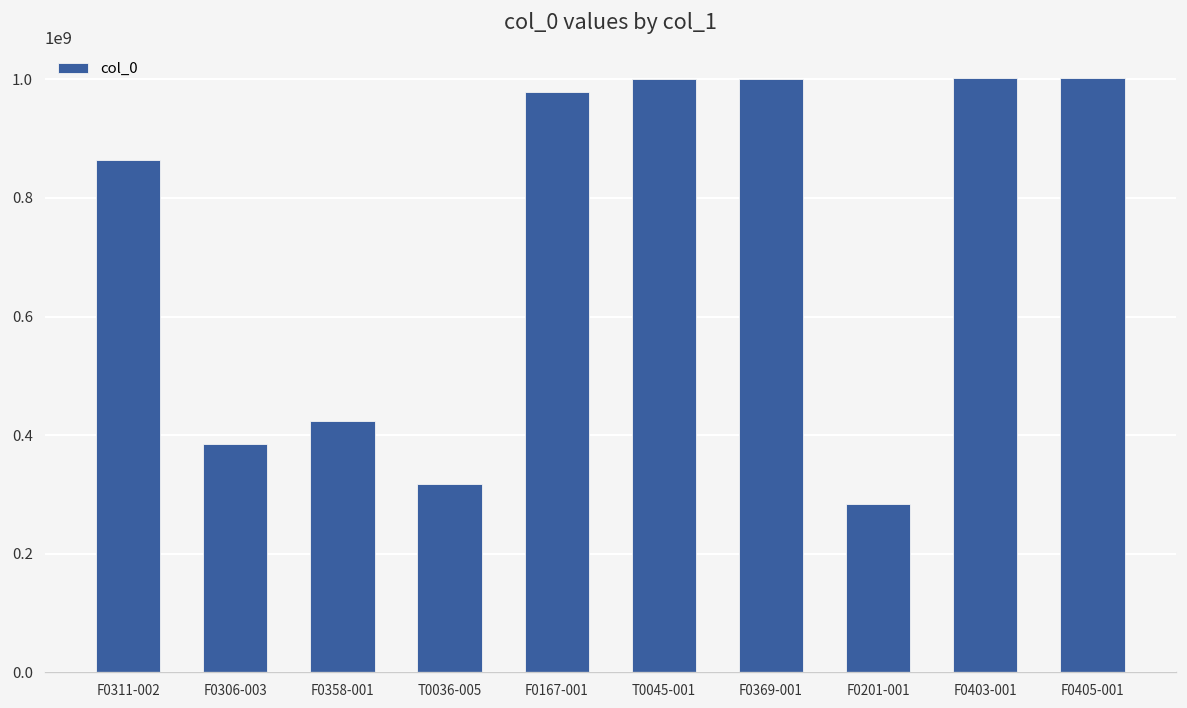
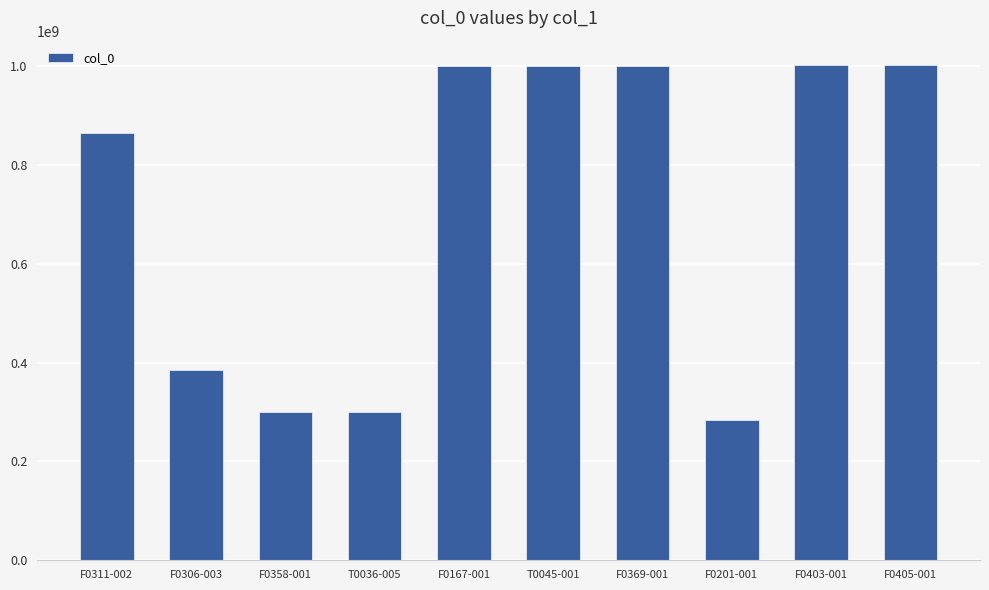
  {
    "F0311-002": 860000000,
    "F0306-003": 390000000,
-   "F0358-001": 420000000,
-   "T0036-005": 320000000,
-   "F0167-001": 980000000,
+   "F0358-001": 300000000,
+   "T0036-005": 300000000,
+   "F0167-001": 1000000000,
    "T0045-001": 1000000000,
    "F0369-001": 1000000000,
    "F0201-001": 280000000,
    "F0403-001": 1000000000,
    "F0405-001": 1000000000
  }
